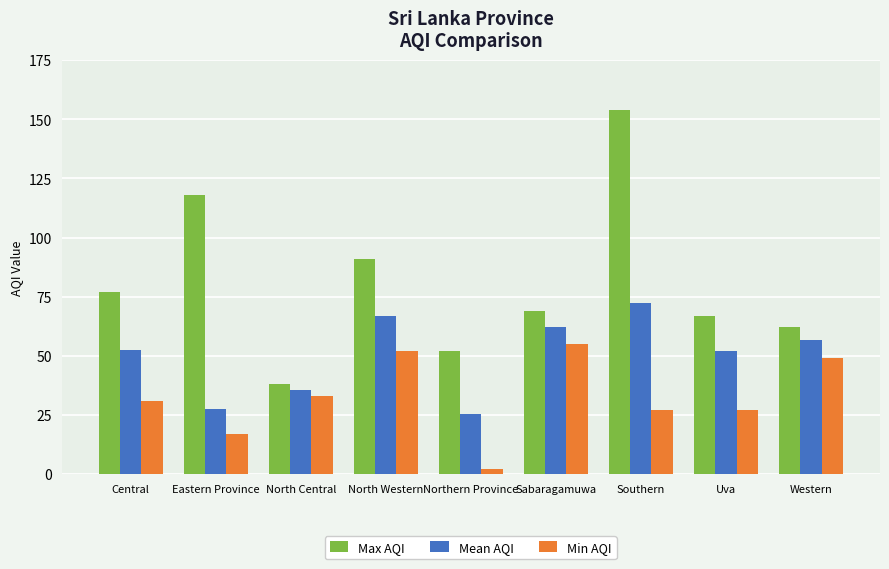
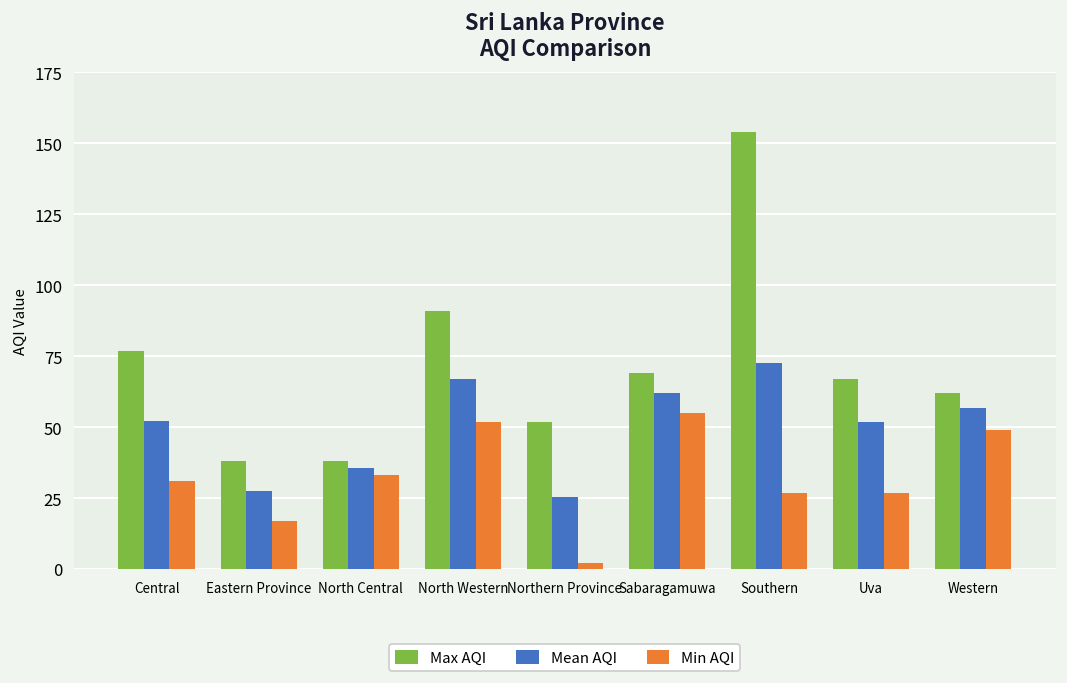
  {
    "Max AQI": {
      "Central": 77,
-     "Eastern Province": 118,
+     "Eastern Province": 38,
      "North Central": 38,
      "North Western": 91,
      "Northern Province": 52,
      "Sabaragamuwa": 69,
      "Southern": 154,
      "Uva": 67,
      "Western": 62
    },
    "Mean AQI": {
      "Central": 52,
      "Eastern Province": 28,
      "North Central": 36,
      "North Western": 67,
      "Northern Province": 26,
      "Sabaragamuwa": 62,
      "Southern": 73,
      "Uva": 52,
      "Western": 57
    },
    "Min AQI": {
      "Central": 31,
      "Eastern Province": 17,
      "North Central": 33,
      "North Western": 52,
      "Northern Province": 2,
      "Sabaragamuwa": 55,
      "Southern": 27,
      "Uva": 27,
      "Western": 49
    }
  }
